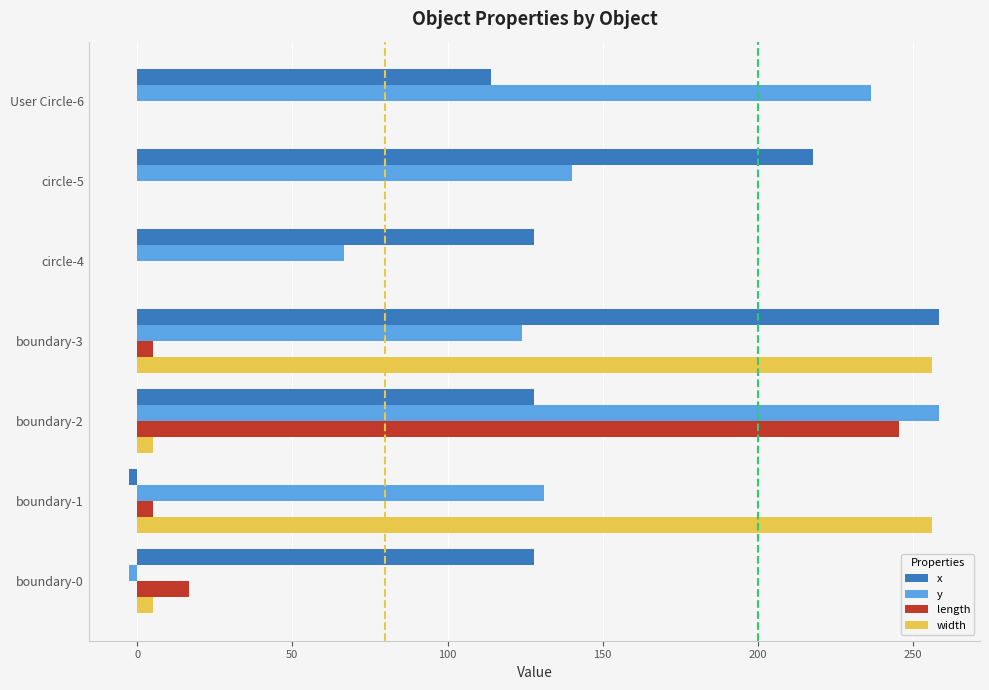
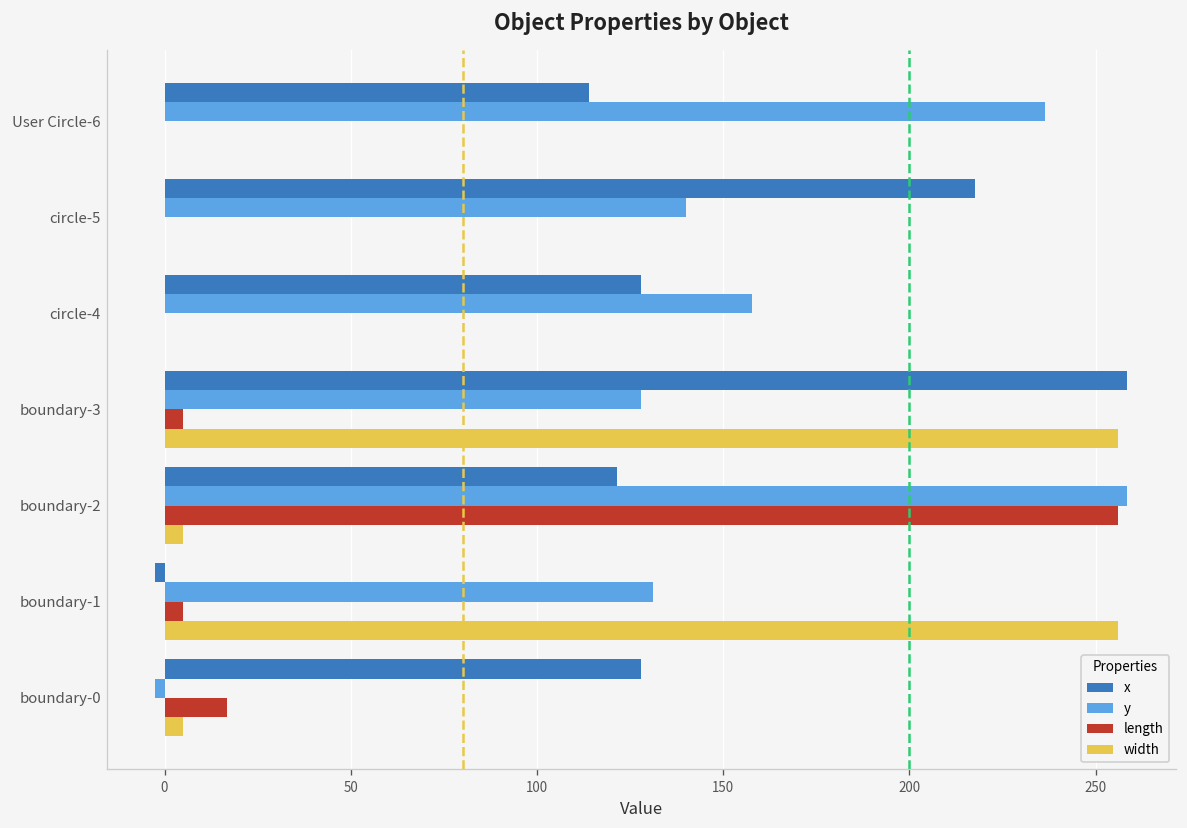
  {
    "x": {
      "User Circle-6": 114,
      "circle-5": 218,
      "circle-4": 128,
      "boundary-3": 259,
-     "boundary-2": 128,
+     "boundary-2": 122,
      "boundary-1": -3,
      "boundary-0": 128
    },
    "y": {
      "User Circle-6": 236,
      "circle-5": 140,
-     "circle-4": 67,
-     "boundary-3": 124,
+     "circle-4": 158,
+     "boundary-3": 128,
      "boundary-2": 259,
      "boundary-1": 131,
      "boundary-0": -3
    },
    "length": {
      "User Circle-6": 0,
      "circle-5": 0,
      "circle-4": 0,
      "boundary-3": 5,
-     "boundary-2": 245,
+     "boundary-2": 256,
      "boundary-1": 5,
      "boundary-0": 17
    },
    "width": {
      "User Circle-6": 0,
      "circle-5": 0,
      "circle-4": 0,
      "boundary-3": 256,
      "boundary-2": 5,
      "boundary-1": 256,
      "boundary-0": 5
    }
  }
